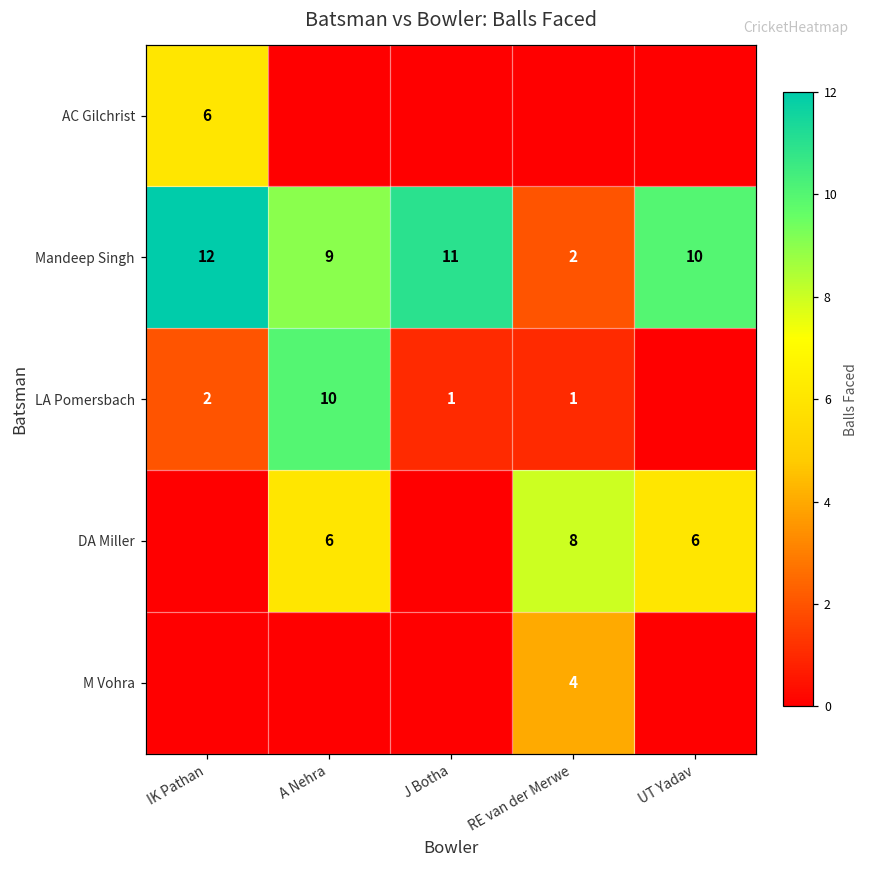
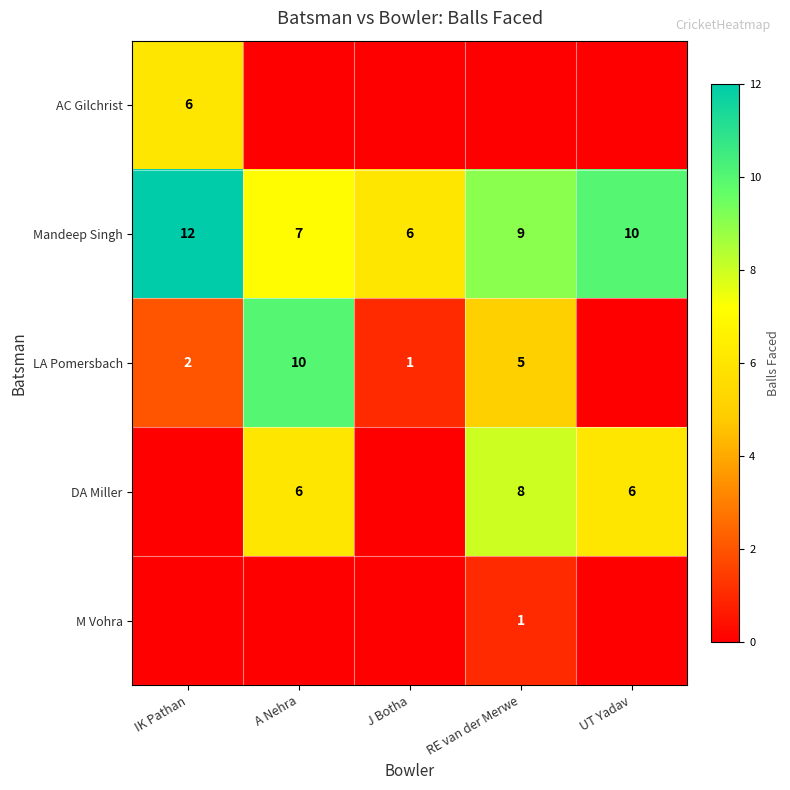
  {
    "AC Gilchrist": {
      "IK Pathan": 6
    },
    "Mandeep Singh": {
      "IK Pathan": 12,
-     "A Nehra": 9,
-     "J Botha": 11,
-     "RE van der Merwe": 2,
+     "A Nehra": 7,
+     "J Botha": 6,
+     "RE van der Merwe": 9,
      "UT Yadav": 10
    },
    "LA Pomersbach": {
      "IK Pathan": 2,
      "A Nehra": 10,
      "J Botha": 1,
-     "RE van der Merwe": 1
+     "RE van der Merwe": 5
    },
    "DA Miller": {
      "A Nehra": 6,
      "RE van der Merwe": 8,
      "UT Yadav": 6
    },
    "M Vohra": {
-     "RE van der Merwe": 4
+     "RE van der Merwe": 1
    }
  }
